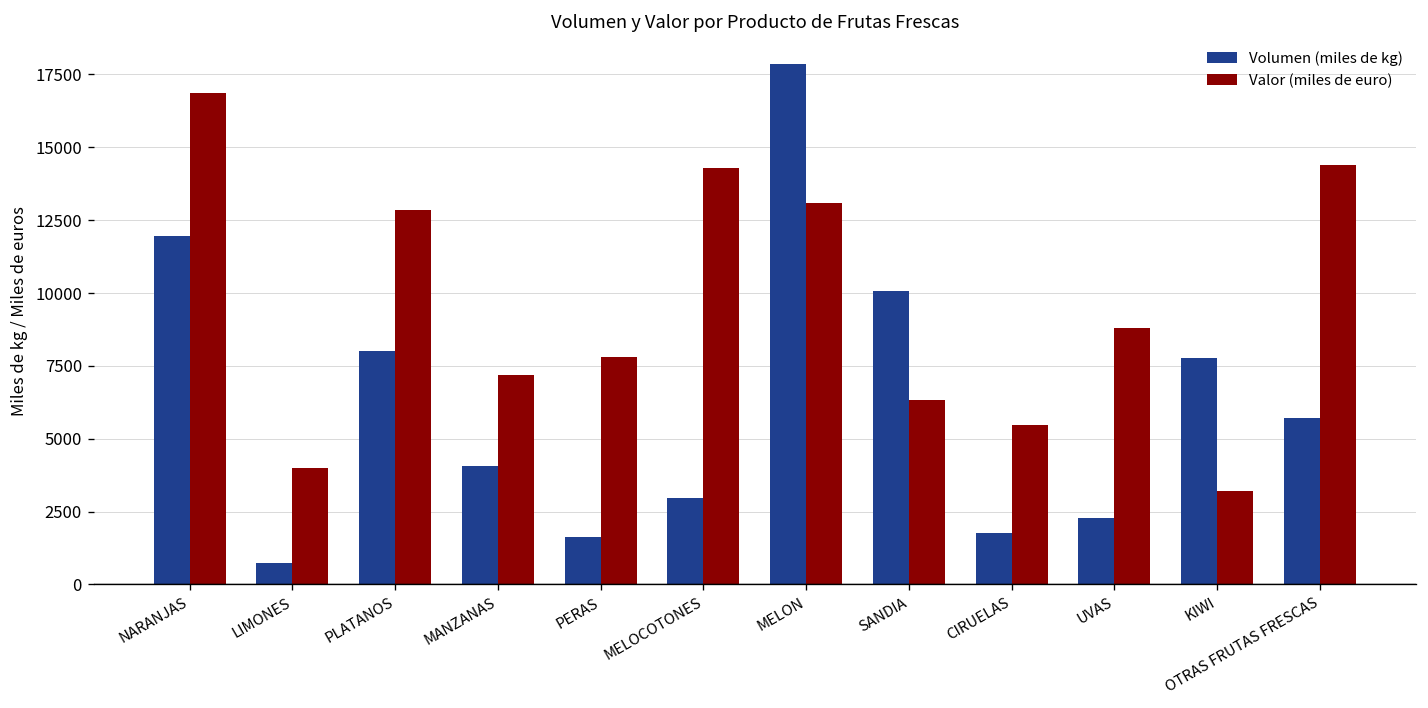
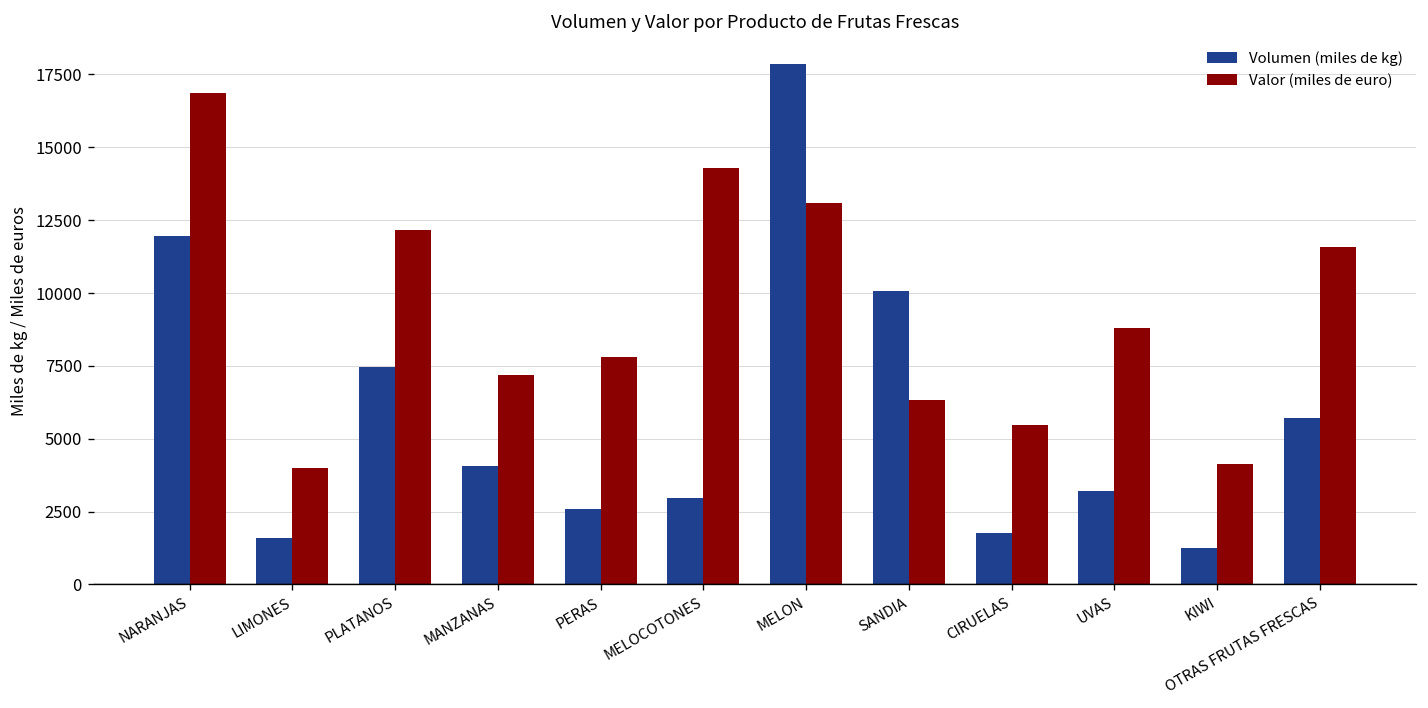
  {
    "Volumen (miles de kg)": {
      "NARANJAS": 12000,
-     "LIMONES": 700,
-     "PLATANOS": 8000,
+     "LIMONES": 1600,
+     "PLATANOS": 7500,
      "MANZANAS": 4100,
-     "PERAS": 1600,
+     "PERAS": 2600,
      "MELOCOTONES": 3000,
      "MELON": 17900,
      "SANDIA": 10100,
      "CIRUELAS": 1800,
-     "UVAS": 2300,
-     "KIWI": 7800,
+     "UVAS": 3200,
+     "KIWI": 1300,
      "OTRAS FRUTAS FRESCAS": 5700
    },
    "Valor (miles de euro)": {
      "NARANJAS": 16900,
      "LIMONES": 4000,
-     "PLATANOS": 12900,
+     "PLATANOS": 12200,
      "MANZANAS": 7200,
      "PERAS": 7800,
      "MELOCOTONES": 14300,
      "MELON": 13100,
      "SANDIA": 6300,
      "CIRUELAS": 5500,
      "UVAS": 8800,
-     "KIWI": 3200,
-     "OTRAS FRUTAS FRESCAS": 14400
+     "KIWI": 4100,
+     "OTRAS FRUTAS FRESCAS": 11600
    }
  }
